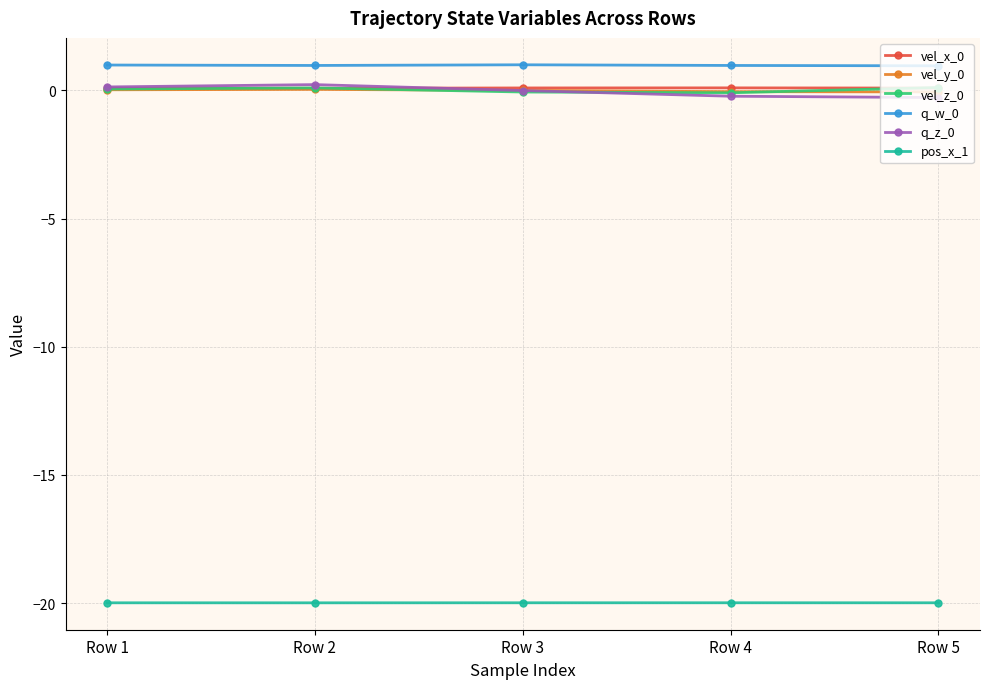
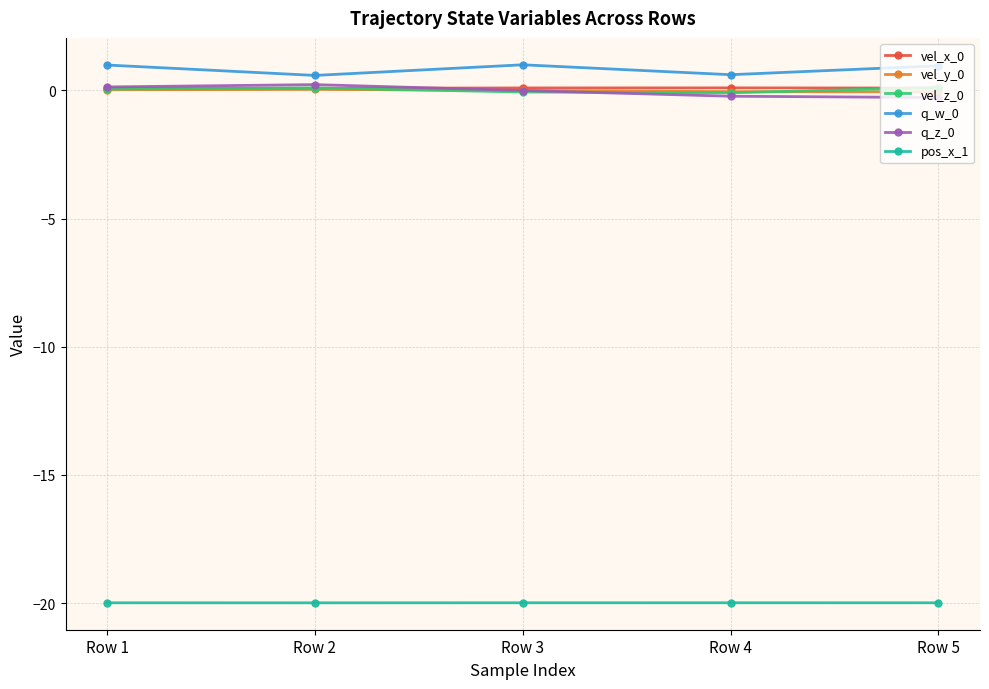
  {
    "q_w_0": {
      "Row 1": 1.0,
-     "Row 2": 1.0,
+     "Row 2": 0.6,
      "Row 3": 1.0,
-     "Row 4": 1.0
+     "Row 4": 0.6
    },
    "q_z_0": {
      "Row 2": 0.2,
      "Row 4": -0.2
    }
  }
